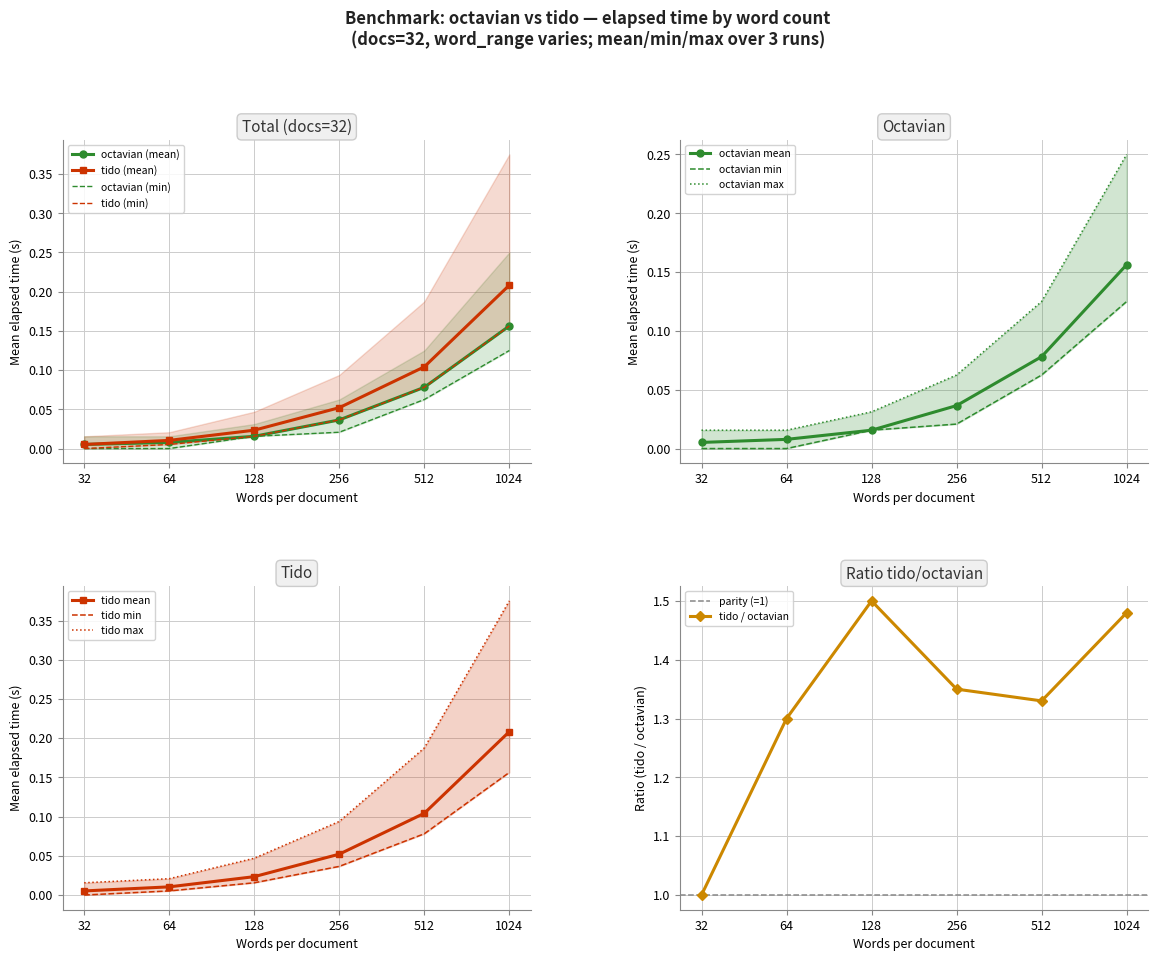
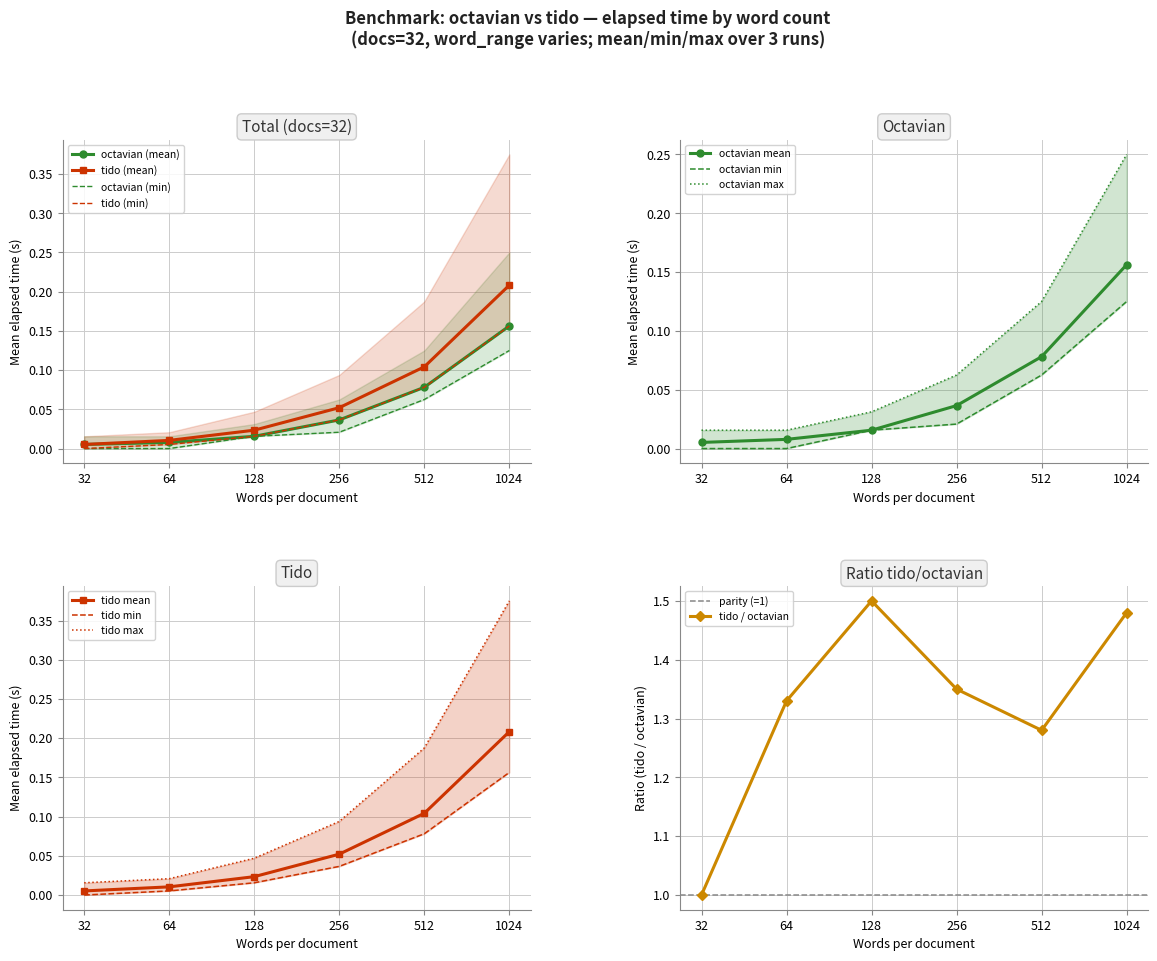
  {
    "Ratio tido/octavian": {
      "32": 1.00,
-     "64": 1.30,
+     "64": 1.33,
      "128": 1.50,
      "256": 1.35,
-     "512": 1.33,
+     "512": 1.28,
      "1024": 1.48
    }
  }
